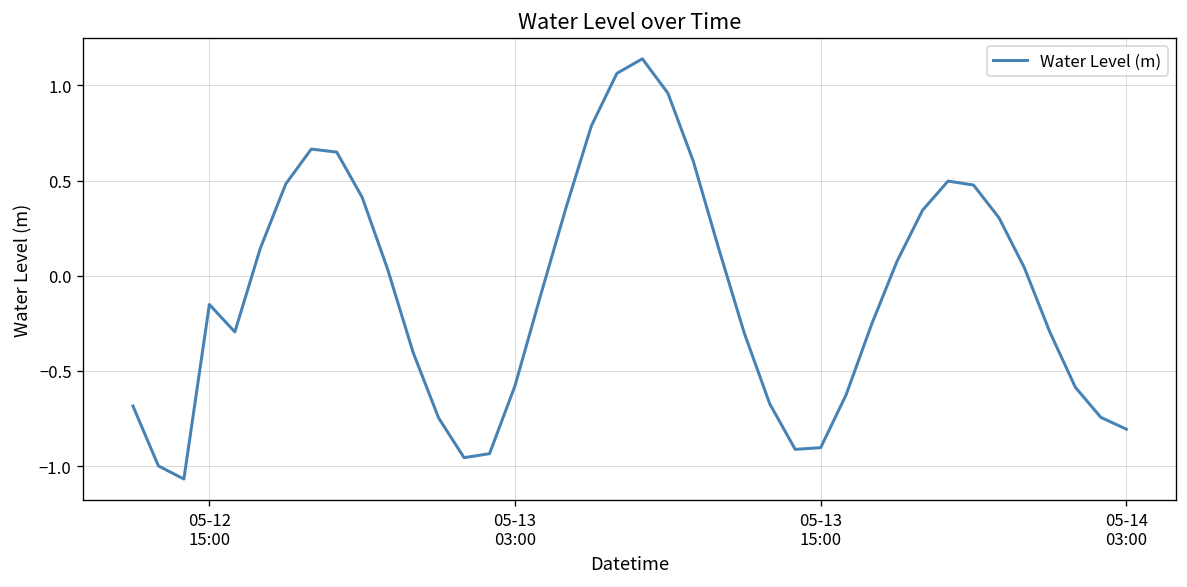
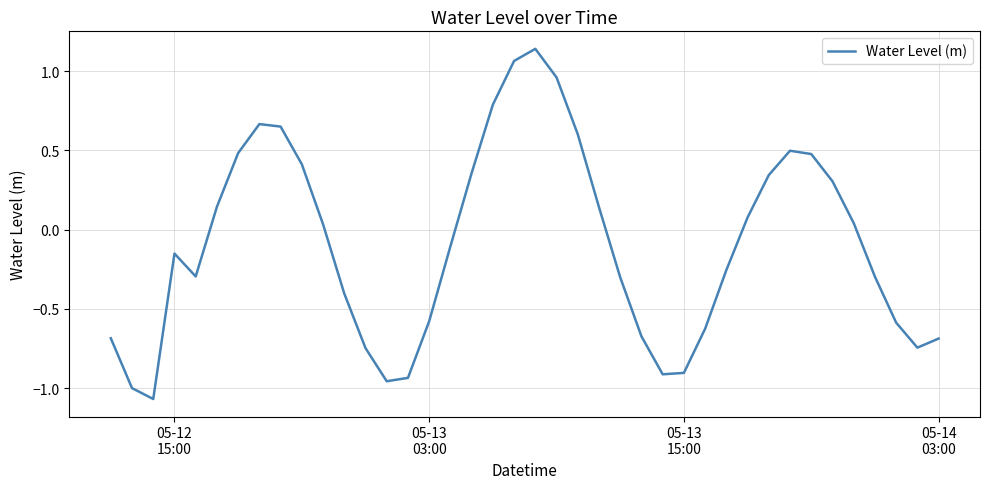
  {
    "05-12 15:00": -0.15,
    "05-13 03:00": -0.58,
    "05-13 15:00": -0.90,
-   "05-14 03:00": -0.81
+   "05-14 03:00": -0.69
  }
